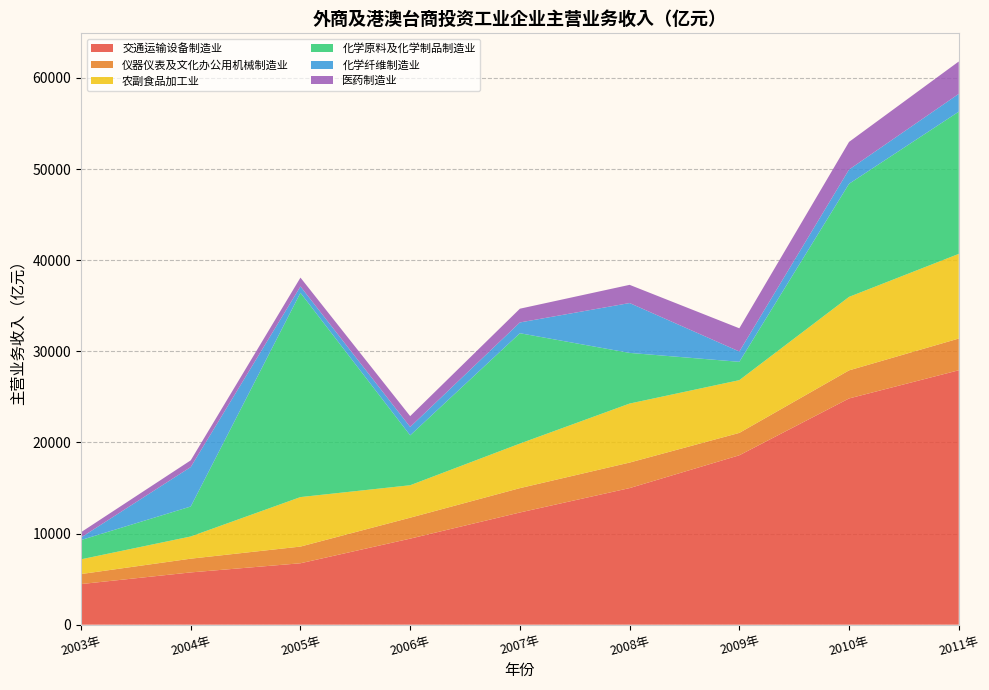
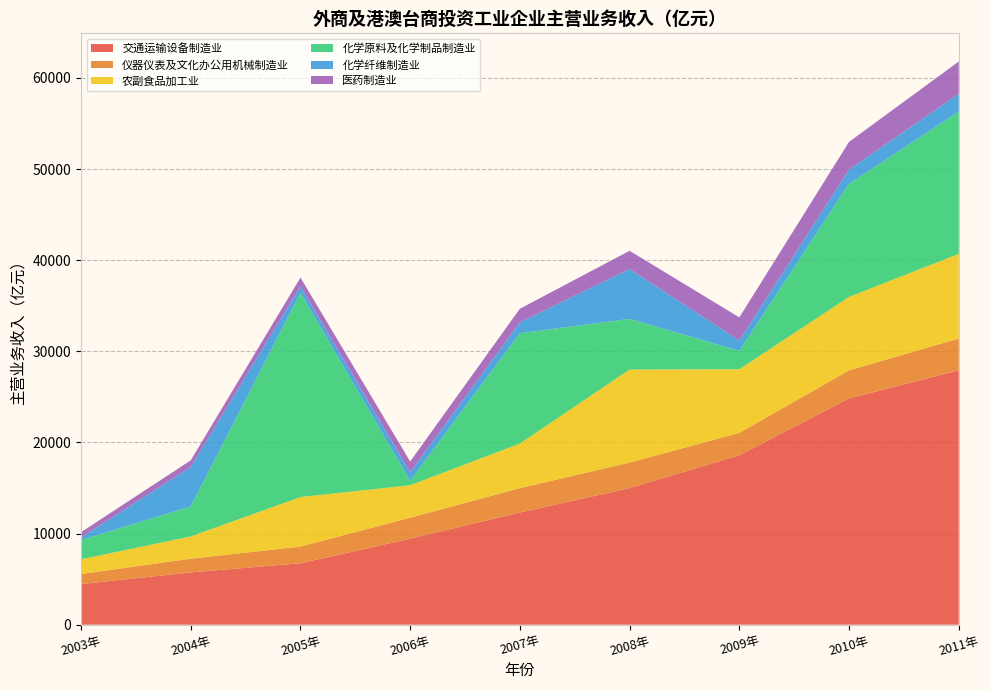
  {
    "农副食品加工业": {
      "2003年": 2000,
      "2004年": 2000,
      "2005年": 5000,
      "2006年": 4000,
      "2007年": 5000,
-     "2008年": 6000,
-     "2009年": 6000,
+     "2008年": 10000,
+     "2009年": 7000,
      "2010年": 8000,
      "2011年": 9000
    },
    "化学原料及化学制品制造业": {
      "2004年": 3000,
      "2005年": 22000,
-     "2006年": 5000,
+     "2006年": 0,
      "2007年": 12000,
      "2008年": 6000,
      "2009年": 2000,
      "2010年": 12000,
      "2011年": 16000
    },
    "化学纤维制造业": {
      "2004年": 4000,
      "2005年": 1000,
      "2006年": 1000,
      "2007年": 1000,
      "2008年": 5000,
      "2009年": 1000,
      "2010年": 2000,
      "2011年": 2000
    },
    "医药制造业": {
      "2003年": 1000,
      "2004年": 1000,
      "2005年": 1000,
      "2006年": 1000,
      "2007年": 2000,
      "2008年": 2000,
      "2009年": 3000,
      "2010年": 3000,
      "2011年": 4000
    }
  }
